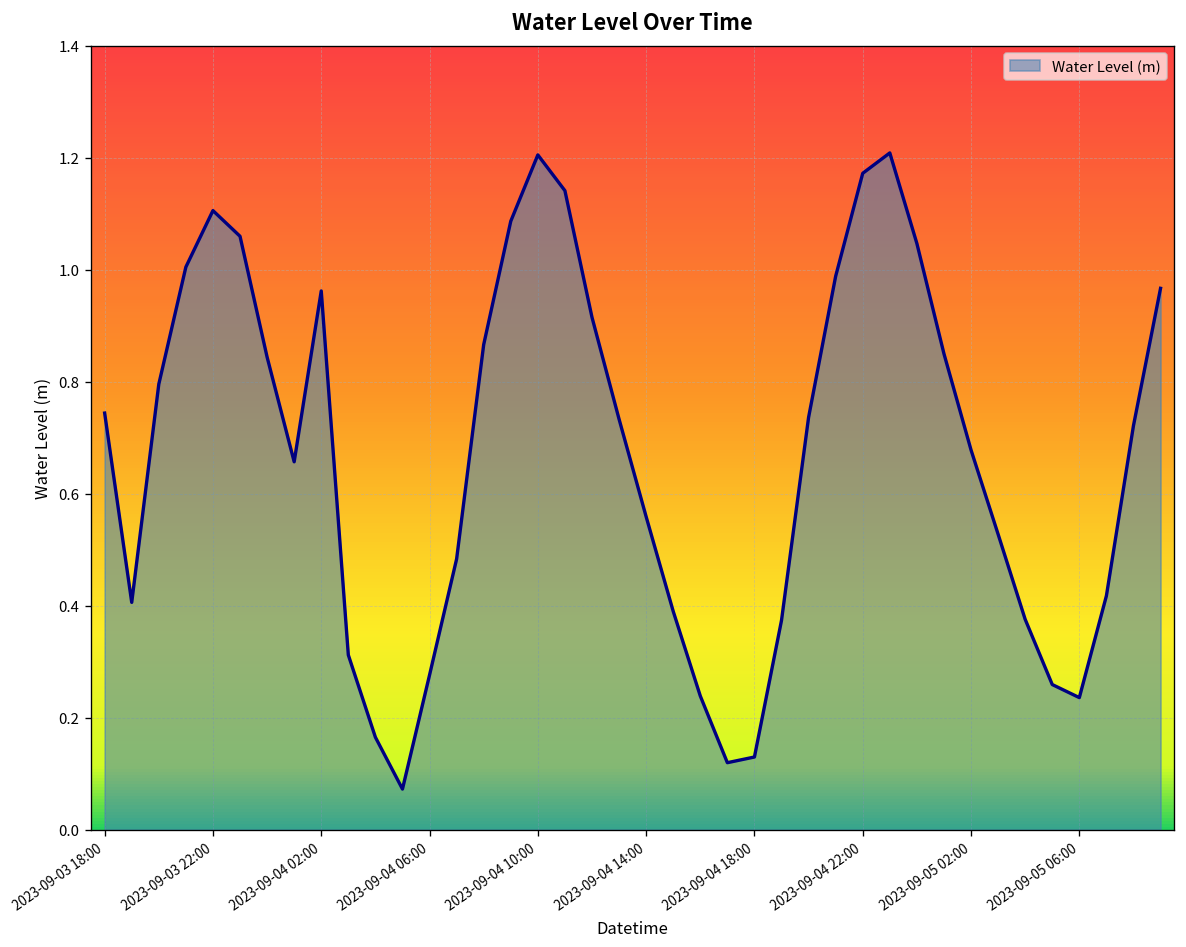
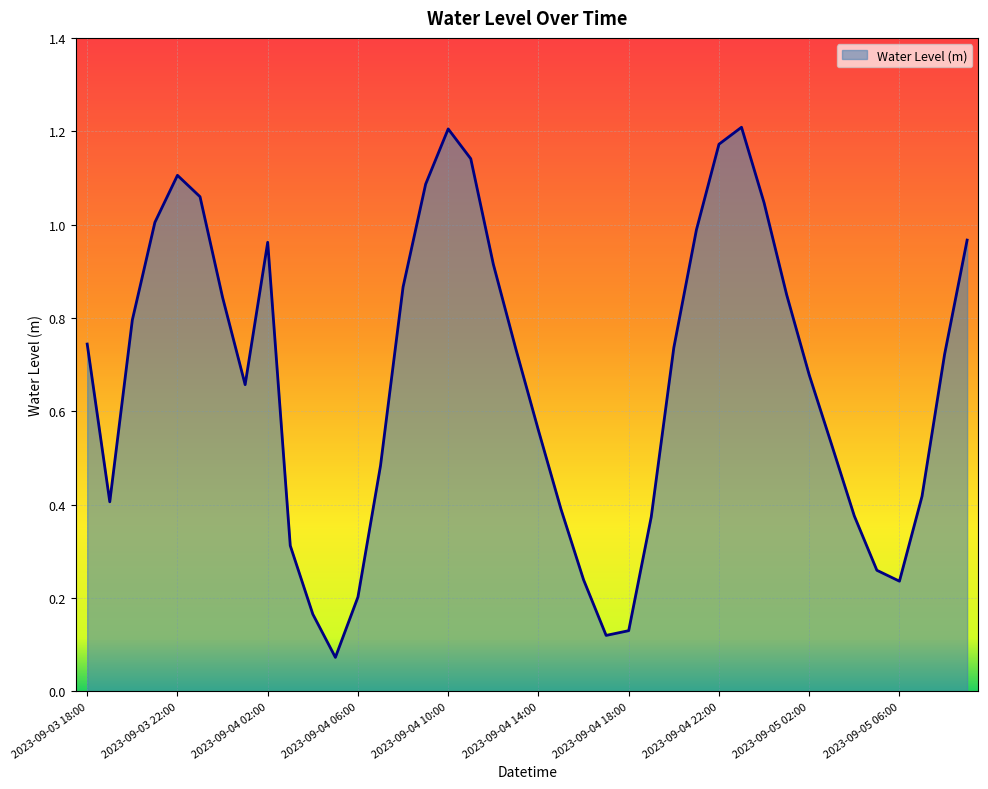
  {
    "2023-09-03 18:00": 0.74,
    "2023-09-03 22:00": 1.11,
    "2023-09-04 02:00": 0.96,
-   "2023-09-04 06:00": 0.28,
+   "2023-09-04 06:00": 0.20,
    "2023-09-04 10:00": 1.20,
    "2023-09-04 14:00": 0.56,
    "2023-09-04 18:00": 0.13,
    "2023-09-04 22:00": 1.17,
    "2023-09-05 02:00": 0.68,
    "2023-09-05 06:00": 0.24
  }
